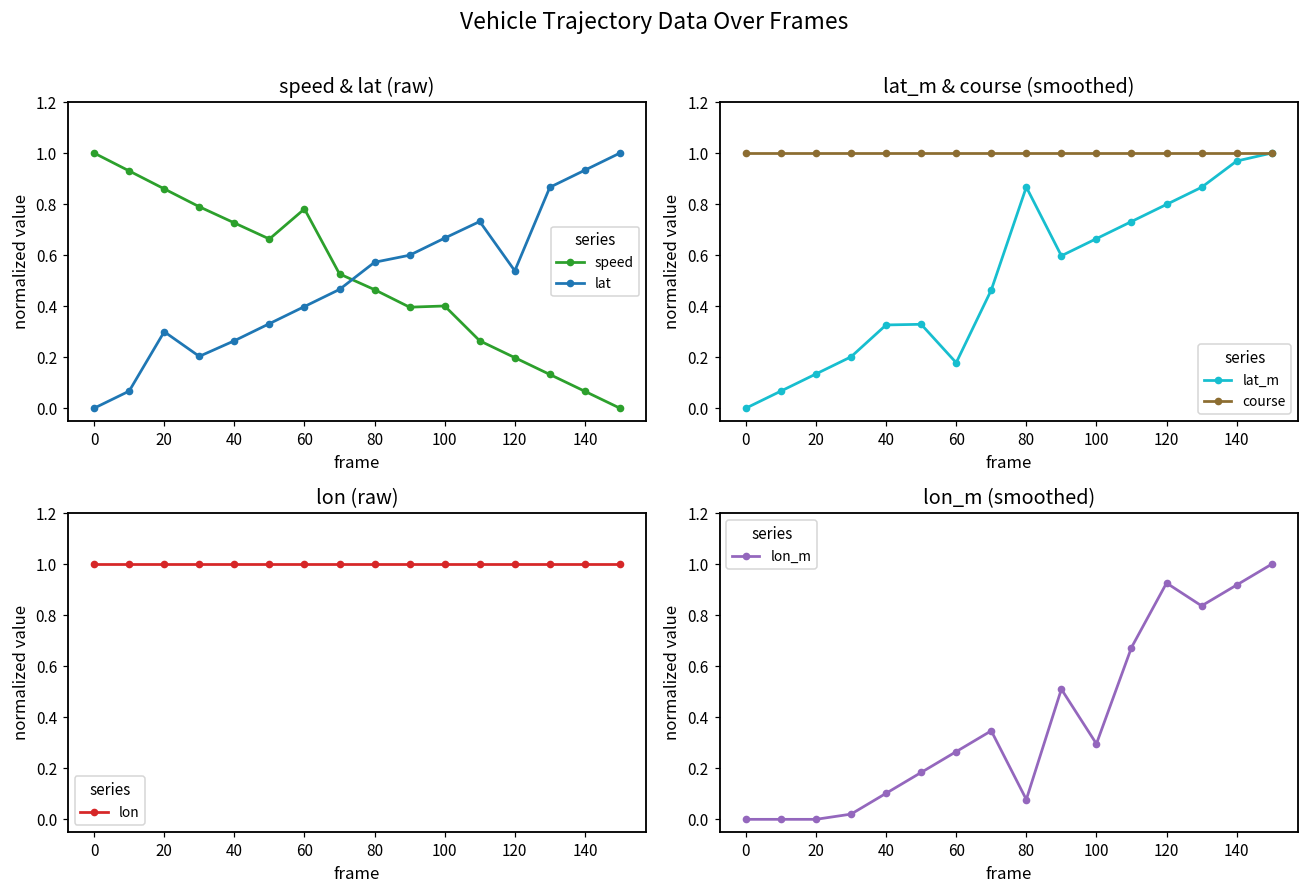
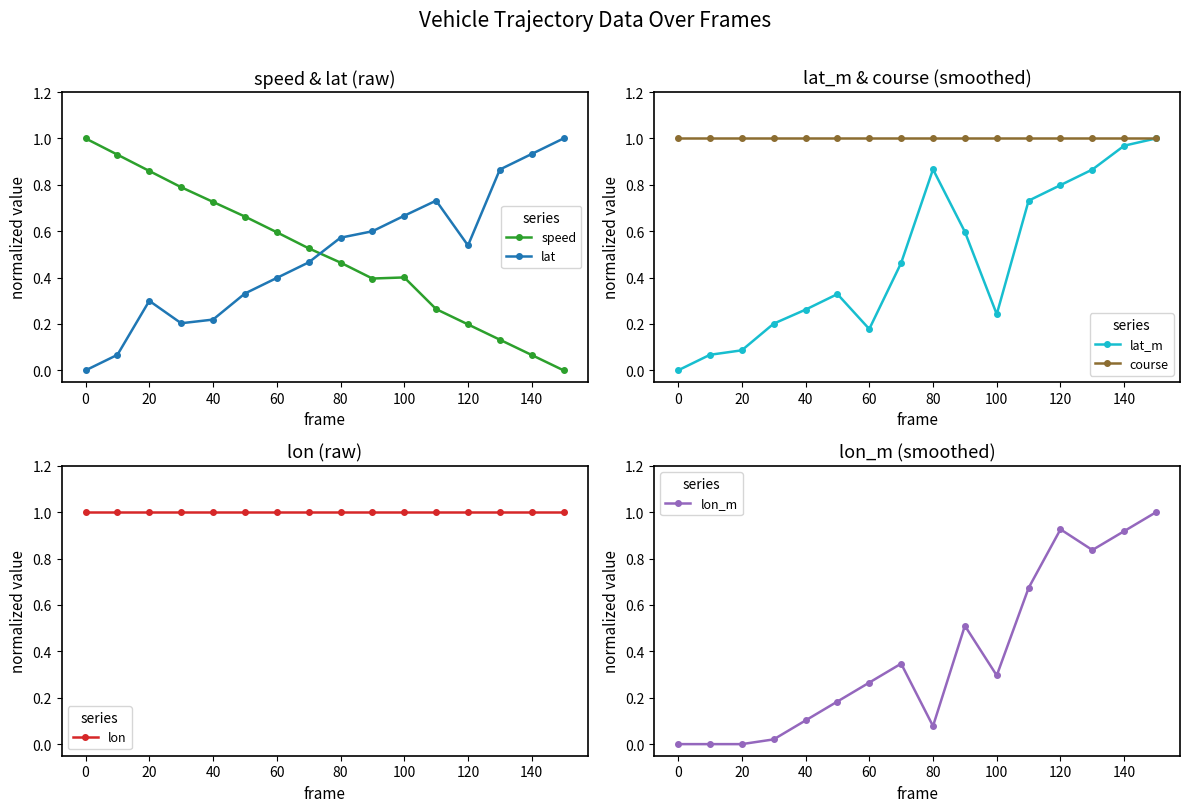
  {
    "speed & lat (raw)": {
      "speed": {
        "0": 1.00,
        "20": 0.86,
        "40": 0.73,
-       "60": 0.78,
+       "60": 0.60,
        "80": 0.46,
        "100": 0.40,
        "120": 0.20,
        "140": 0.07
      },
      "lat": {
        "0": 0.00,
        "20": 0.30,
-       "40": 0.26,
+       "40": 0.22,
        "60": 0.40,
        "80": 0.57,
        "100": 0.67,
        "120": 0.54,
        "140": 0.93
      }
    },
    "lat_m & course (smoothed)": {
      "lat_m": {
        "0": 0.00,
-       "20": 0.13,
-       "40": 0.33,
+       "20": 0.09,
+       "40": 0.26,
        "60": 0.18,
        "80": 0.87,
-       "100": 0.66,
+       "100": 0.24,
        "120": 0.80,
        "140": 0.97
      },
      "course": {
        "0": 1.00,
        "20": 1.00,
        "40": 1.00,
        "60": 1.00,
        "80": 1.00,
        "100": 1.00,
        "120": 1.00,
        "140": 1.00
      }
    },
    "lon (raw)": {
      "0": 1.00,
      "20": 1.00,
      "40": 1.00,
      "60": 1.00,
      "80": 1.00,
      "100": 1.00,
      "120": 1.00,
      "140": 1.00
    },
    "lon_m (smoothed)": {
      "0": 0.00,
      "20": 0.00,
      "40": 0.10,
      "60": 0.27,
      "80": 0.08,
      "100": 0.30,
      "120": 0.93,
      "140": 0.92
    }
  }
